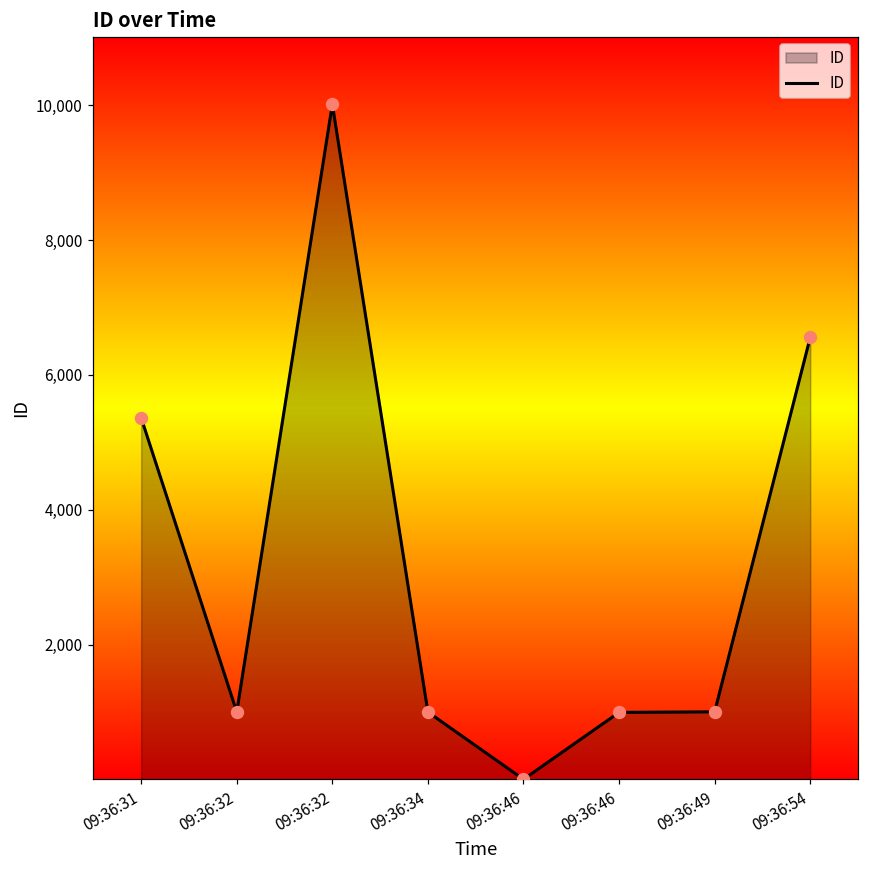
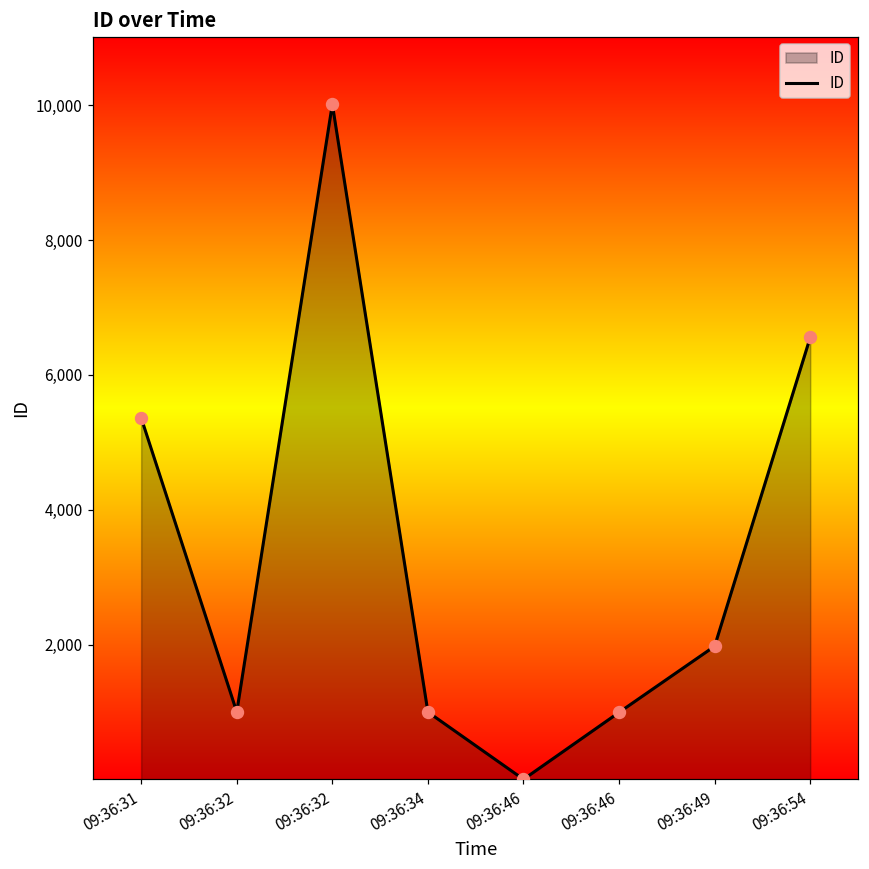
  {
    "09:36:31": "5,400",
    "09:36:34": "1,000",
-   "09:36:49": "1,000",
+   "09:36:49": "2,000",
    "09:36:54": "6,600"
  }
